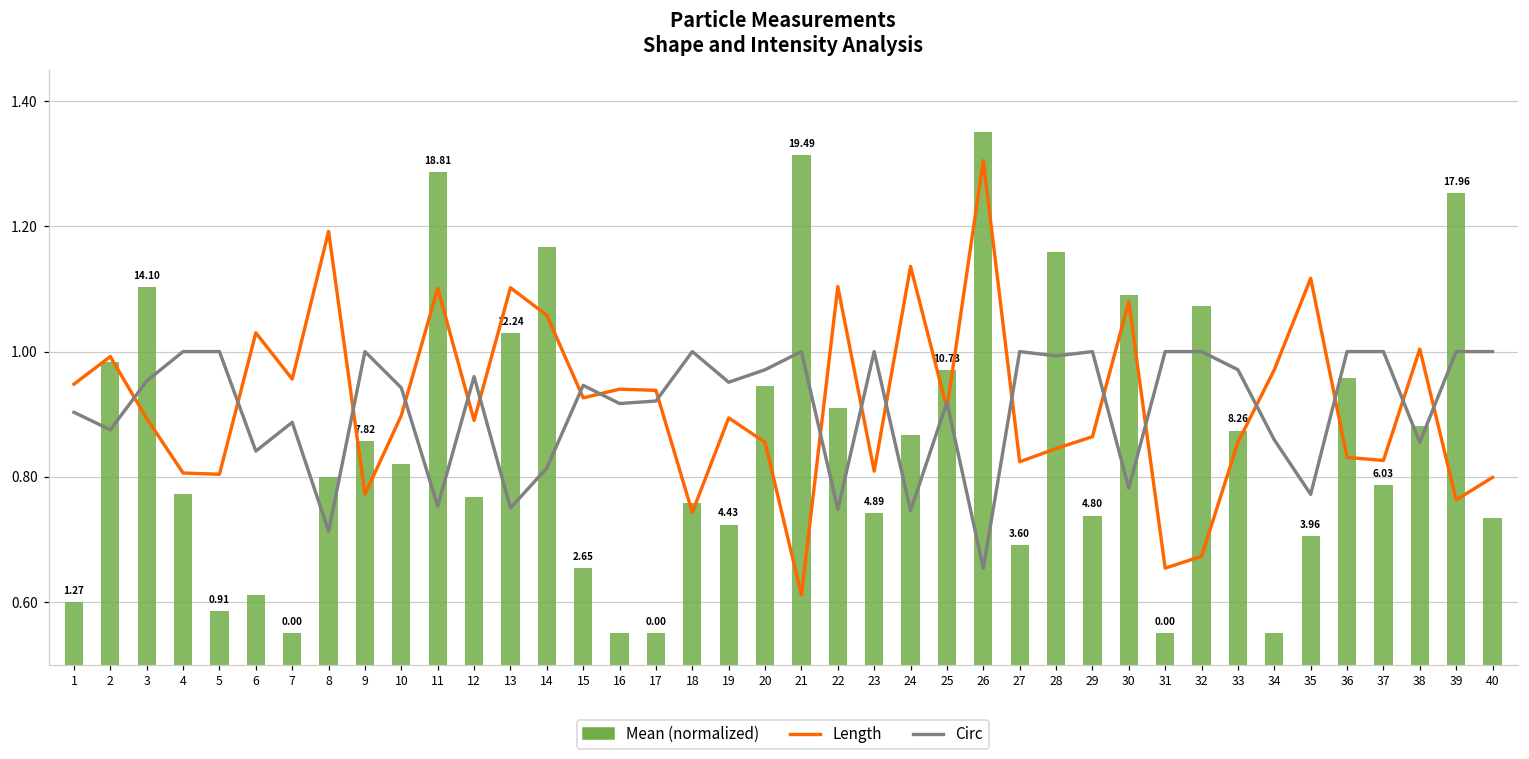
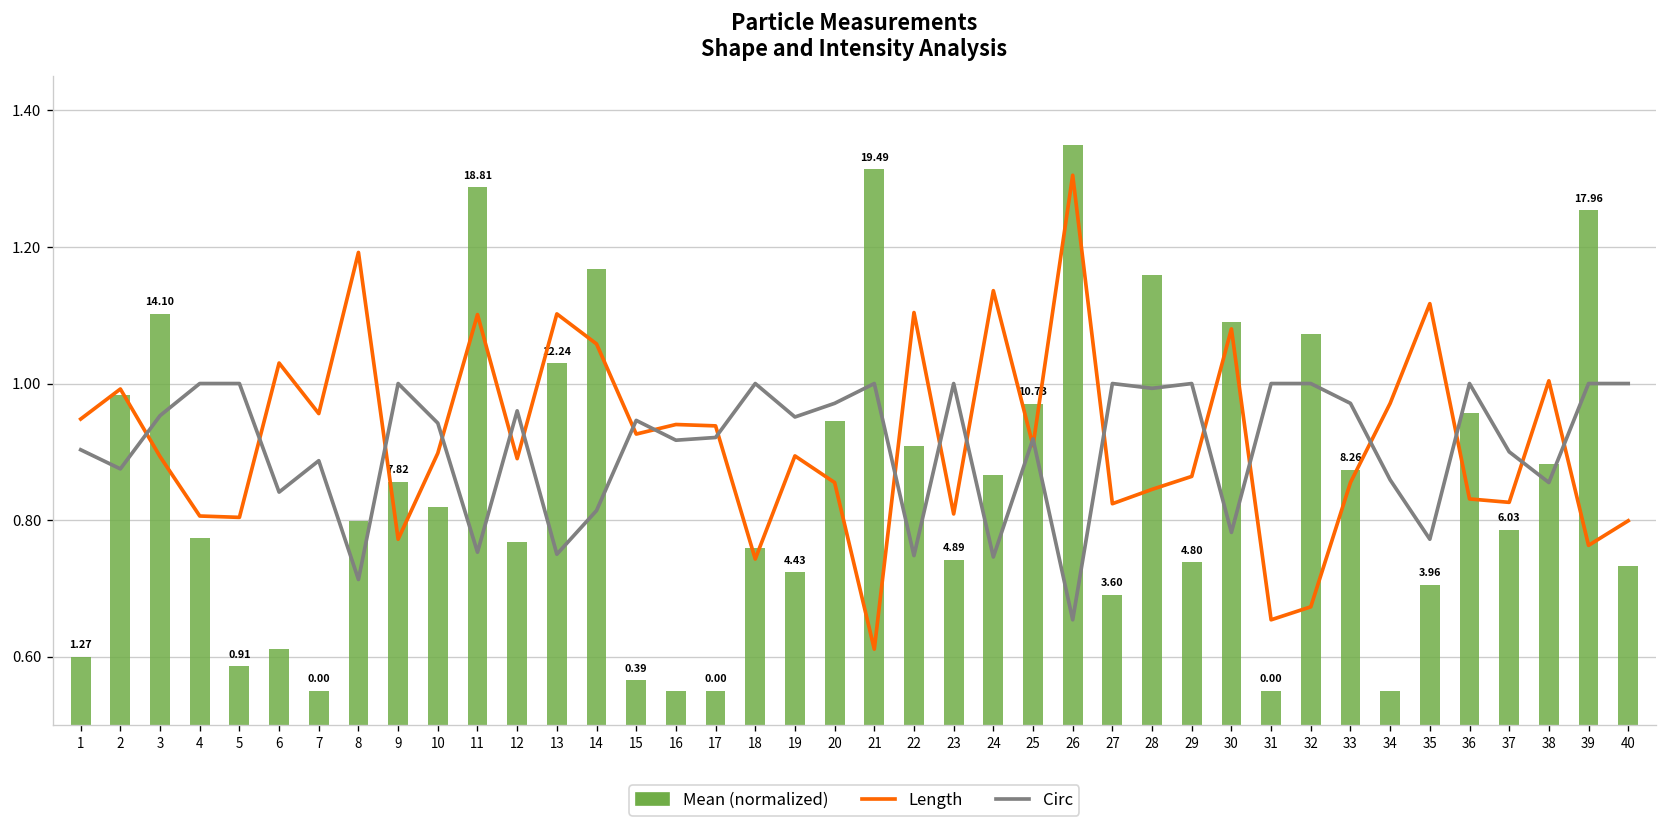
  {
    "Length": {
      "1": 0.95,
      "2": 0.99,
      "3": 0.89,
      "4": 0.81,
      "5": 0.8,
      "6": 1.03,
      "7": 0.96,
      "8": 1.19,
      "9": 0.77,
      "10": 0.9,
      "11": 1.1,
      "12": 0.89,
      "13": 1.1,
      "14": 1.06,
      "15": 0.93,
      "16": 0.94,
      "17": 0.94,
      "18": 0.74,
      "19": 0.89,
      "20": 0.86,
      "21": 0.61,
      "22": 1.1,
      "23": 0.81,
      "24": 1.14,
      "25": 0.91,
      "26": 1.31,
      "27": 0.82,
      "28": 0.85,
      "29": 0.86,
      "30": 1.08,
      "31": 0.65,
      "32": 0.67,
      "33": 0.86,
      "34": 0.97,
      "35": 1.12,
      "36": 0.83,
      "37": 0.83,
      "38": 1.0,
      "39": 0.76,
      "40": 0.8
    },
    "Mean (normalized)": {
-     "15": 2.65
+     "15": 0.39
    },
    "Circ": {
      "1": 0.9,
      "2": 0.88,
      "3": 0.95,
      "4": 1.0,
      "5": 1.0,
      "6": 0.84,
      "7": 0.89,
      "8": 0.71,
      "9": 1.0,
      "10": 0.94,
      "11": 0.75,
      "12": 0.96,
      "13": 0.75,
      "14": 0.81,
      "15": 0.95,
      "16": 0.92,
      "17": 0.92,
      "18": 1.0,
      "19": 0.95,
      "20": 0.97,
      "21": 1.0,
      "22": 0.75,
      "23": 1.0,
      "24": 0.75,
      "25": 0.92,
      "26": 0.65,
      "27": 1.0,
      "28": 0.99,
      "29": 1.0,
      "30": 0.78,
      "31": 1.0,
      "32": 1.0,
      "33": 0.97,
      "34": 0.86,
      "35": 0.77,
      "36": 1.0,
-     "37": 1.0,
+     "37": 0.9,
      "38": 0.86,
      "39": 1.0,
      "40": 1.0
    }
  }
